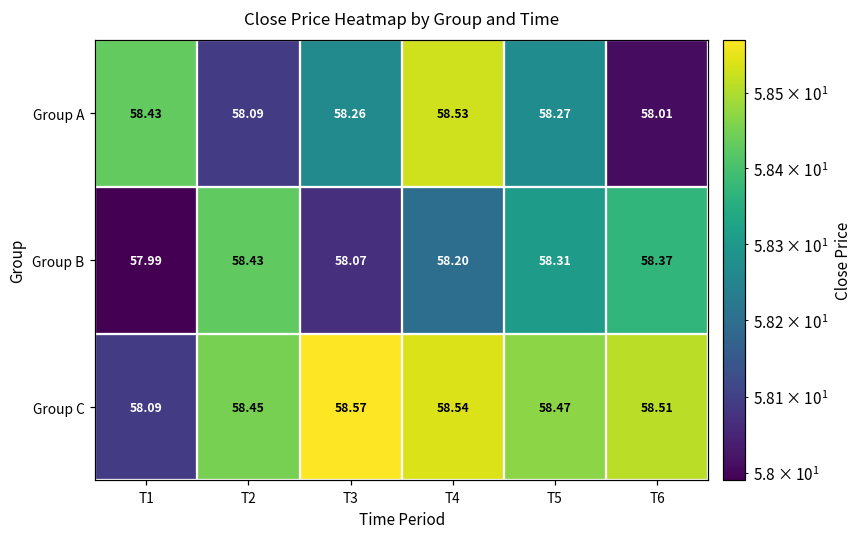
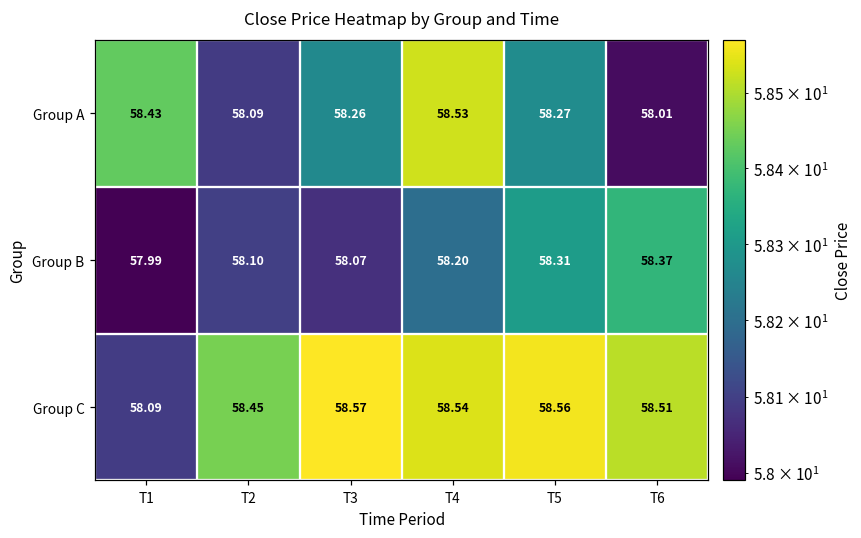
  {
    "Group A": {
      "T1": 58.43,
      "T2": 58.09,
      "T3": 58.26,
      "T4": 58.53,
      "T5": 58.27,
      "T6": 58.01
    },
    "Group B": {
      "T1": 57.99,
-     "T2": 58.43,
+     "T2": 58.10,
      "T3": 58.07,
      "T4": 58.20,
      "T5": 58.31,
      "T6": 58.37
    },
    "Group C": {
      "T1": 58.09,
      "T2": 58.45,
      "T3": 58.57,
      "T4": 58.54,
-     "T5": 58.47,
+     "T5": 58.56,
      "T6": 58.51
    }
  }
